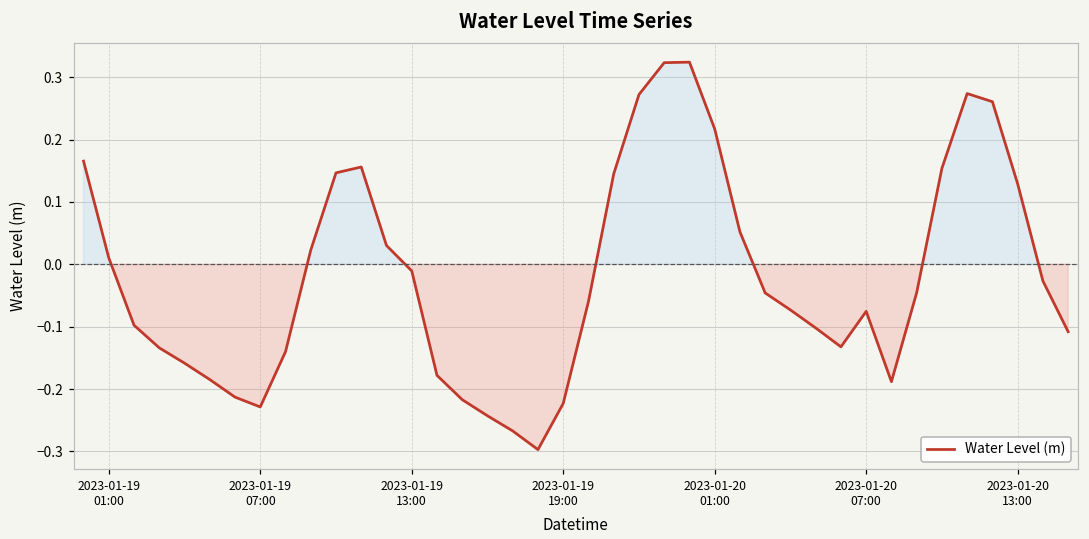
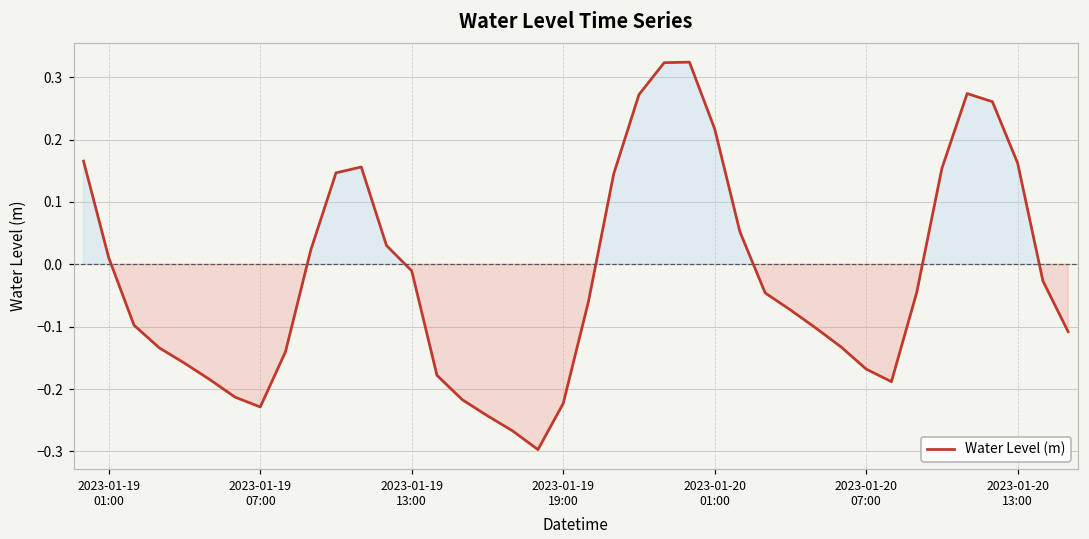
  {
    "2023-01-19 01:00": 0.01,
    "2023-01-19 07:00": -0.23,
    "2023-01-19 13:00": -0.01,
    "2023-01-19 19:00": -0.22,
    "2023-01-20 01:00": 0.22,
-   "2023-01-20 07:00": -0.08,
-   "2023-01-20 13:00": 0.13
+   "2023-01-20 07:00": -0.17,
+   "2023-01-20 13:00": 0.16
  }
